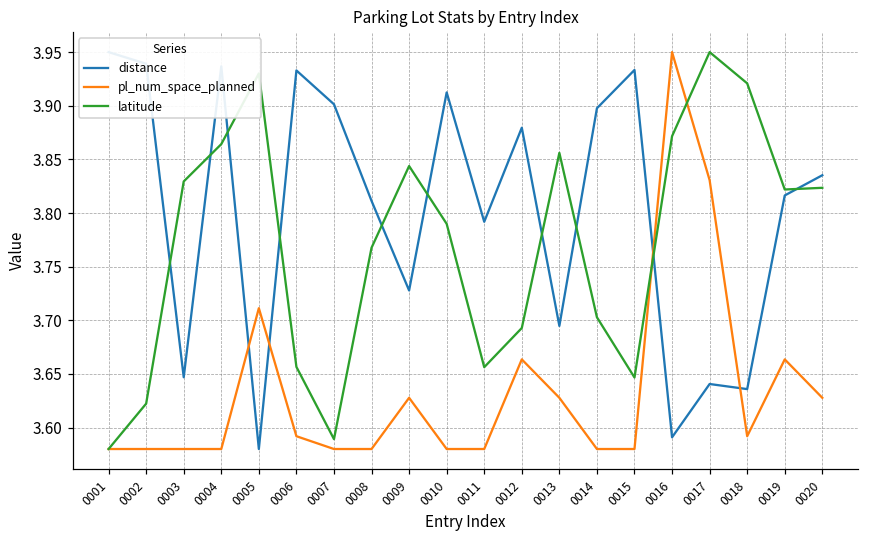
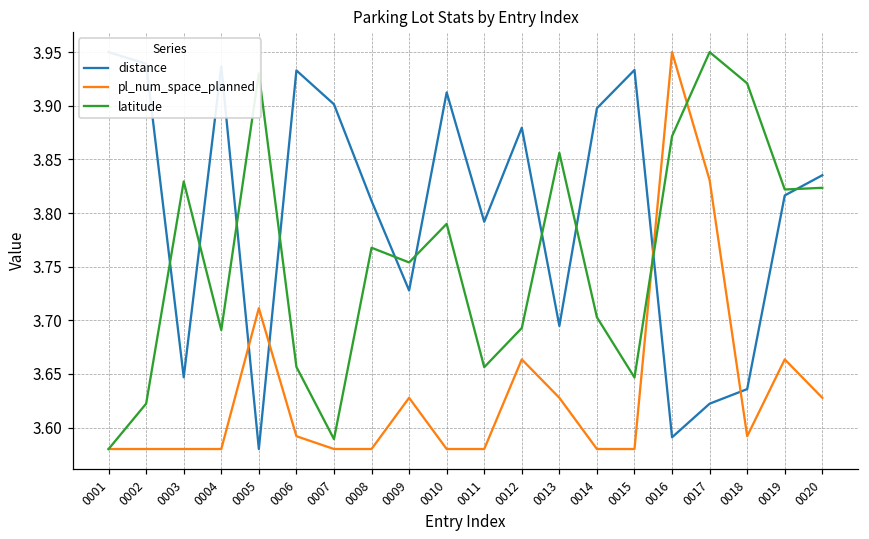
  {
    "distance": {
      "0003": 3.65,
      "0005": 3.58,
      "0006": 3.93,
      "0007": 3.90,
      "0008": 3.81,
      "0009": 3.73,
      "0010": 3.91,
      "0011": 3.79,
      "0012": 3.88,
      "0013": 3.69,
      "0014": 3.90,
      "0015": 3.93,
      "0016": 3.59,
-     "0017": 3.64,
+     "0017": 3.62,
      "0018": 3.64,
      "0019": 3.82,
      "0020": 3.84
    },
    "pl_num_space_planned": {
      "0002": 3.58,
      "0003": 3.58,
      "0004": 3.58,
      "0005": 3.71,
      "0006": 3.59,
      "0007": 3.58,
      "0008": 3.58,
      "0009": 3.63,
      "0010": 3.58,
      "0011": 3.58,
      "0012": 3.66,
      "0013": 3.63,
      "0014": 3.58,
      "0015": 3.58,
      "0016": 3.95,
      "0017": 3.83,
      "0018": 3.59,
      "0019": 3.66,
      "0020": 3.63
    },
    "latitude": {
      "0002": 3.62,
      "0003": 3.83,
-     "0004": 3.86,
+     "0004": 3.69,
      "0006": 3.66,
      "0007": 3.59,
      "0008": 3.77,
-     "0009": 3.84,
+     "0009": 3.75,
      "0010": 3.79,
      "0011": 3.66,
      "0012": 3.69,
      "0013": 3.86,
      "0014": 3.70,
      "0015": 3.65,
      "0016": 3.87,
      "0017": 3.95,
      "0018": 3.92,
      "0019": 3.82,
      "0020": 3.82
    }
  }
